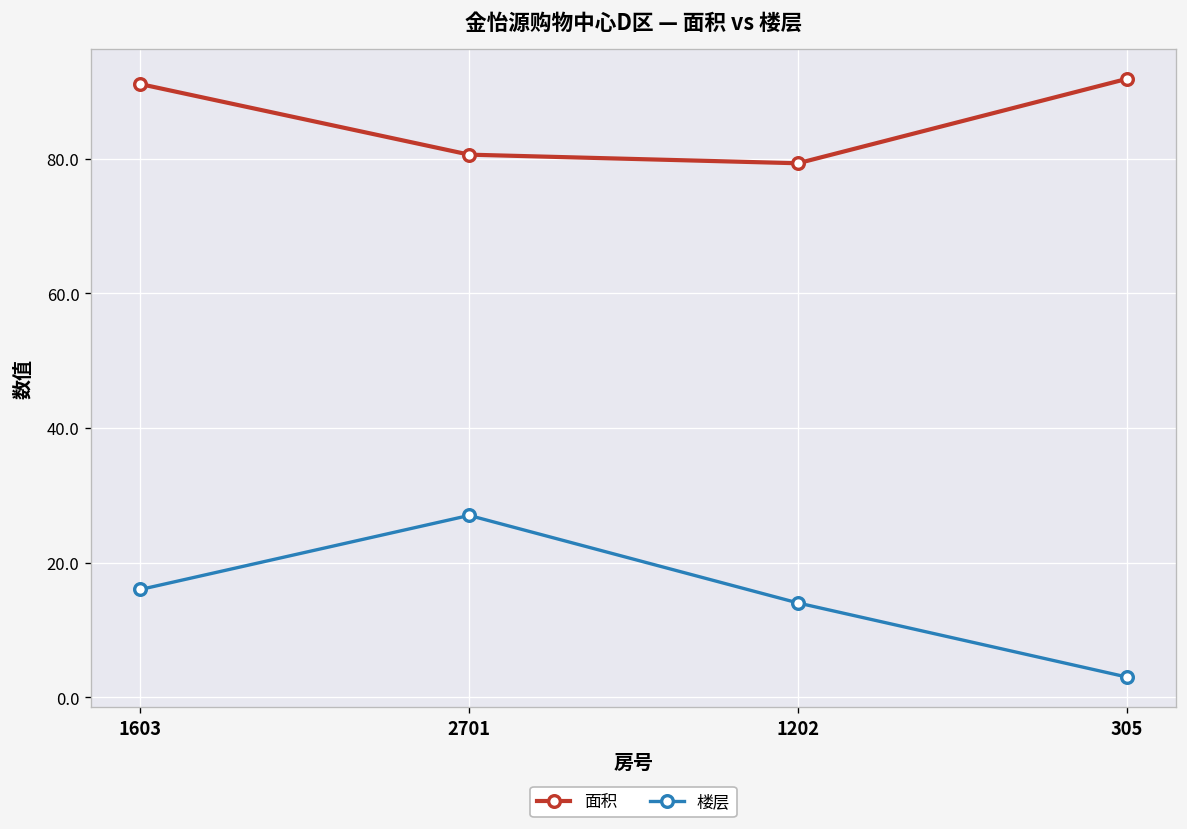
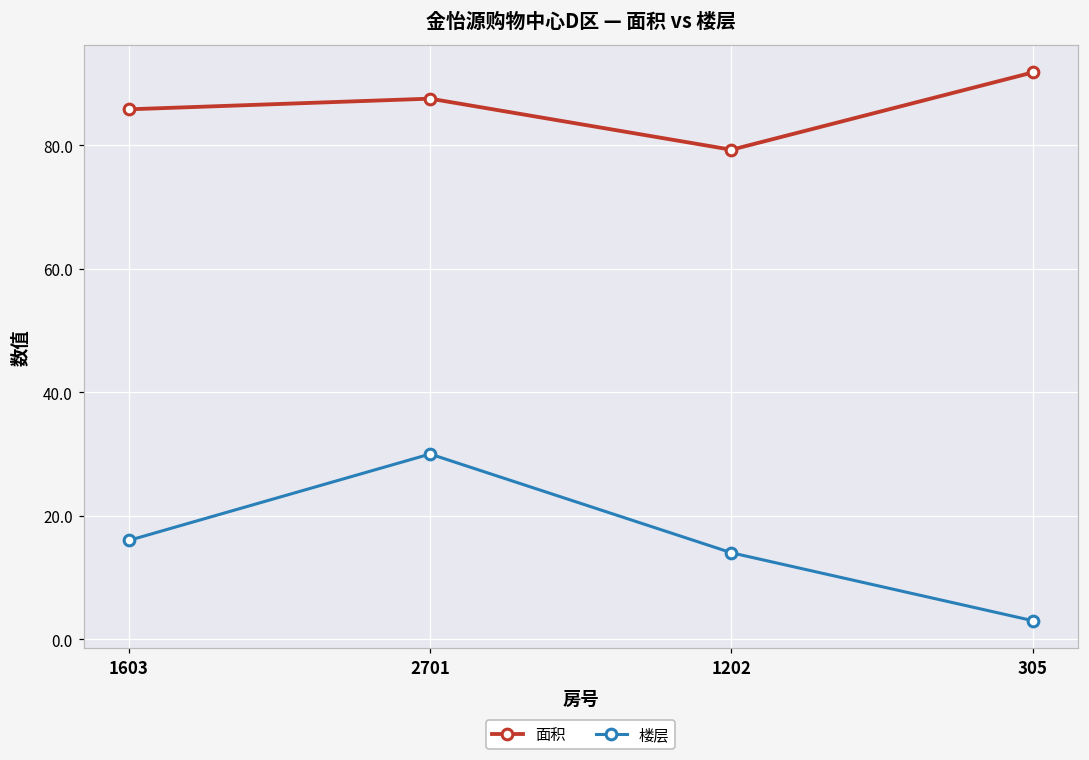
  {
    "面积": {
-     "1603": 91,
-     "2701": 81,
+     "1603": 86,
+     "2701": 88,
      "1202": 79,
      "305": 92
    },
    "楼层": {
      "1603": 16,
-     "2701": 27,
+     "2701": 30,
      "1202": 14,
      "305": 3
    }
  }
